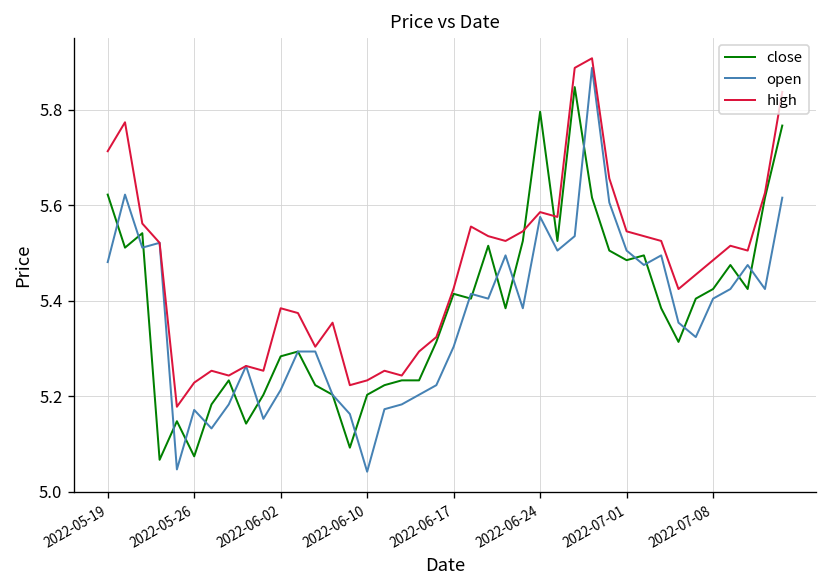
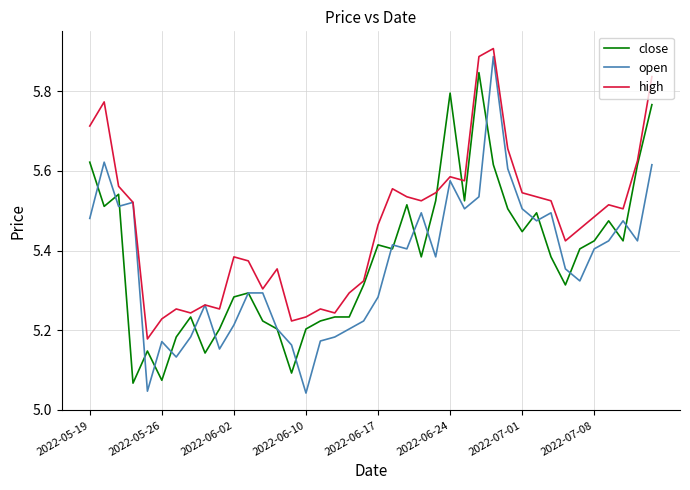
  {
    "close": {
      "2022-05-19": 5.62,
      "2022-05-26": 5.07,
      "2022-06-02": 5.28,
      "2022-06-10": 5.20,
      "2022-06-17": 5.41,
      "2022-06-24": 5.80,
-     "2022-07-01": 5.48,
+     "2022-07-01": 5.45,
      "2022-07-08": 5.42
    },
    "open": {
      "2022-05-19": 5.48,
      "2022-05-26": 5.17,
      "2022-06-02": 5.21,
      "2022-06-10": 5.04,
-     "2022-06-17": 5.30,
+     "2022-06-17": 5.28,
      "2022-06-24": 5.58,
      "2022-07-01": 5.50,
      "2022-07-08": 5.40
    },
    "high": {
      "2022-05-19": 5.71,
      "2022-05-26": 5.23,
      "2022-06-02": 5.38,
      "2022-06-10": 5.23,
-     "2022-06-17": 5.43,
+     "2022-06-17": 5.46,
      "2022-06-24": 5.59,
      "2022-07-01": 5.55,
      "2022-07-08": 5.48
    }
  }
